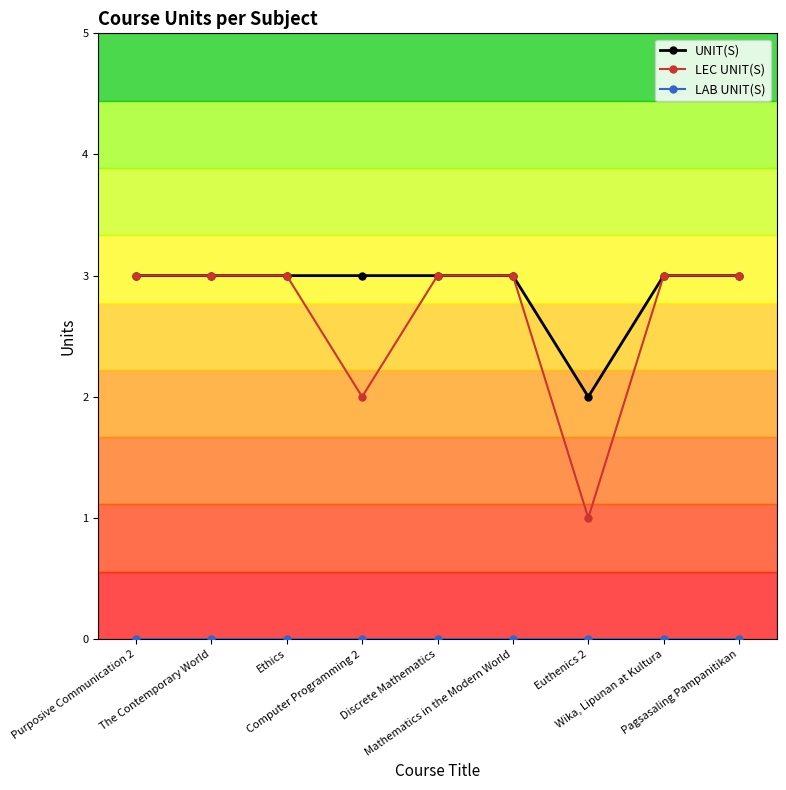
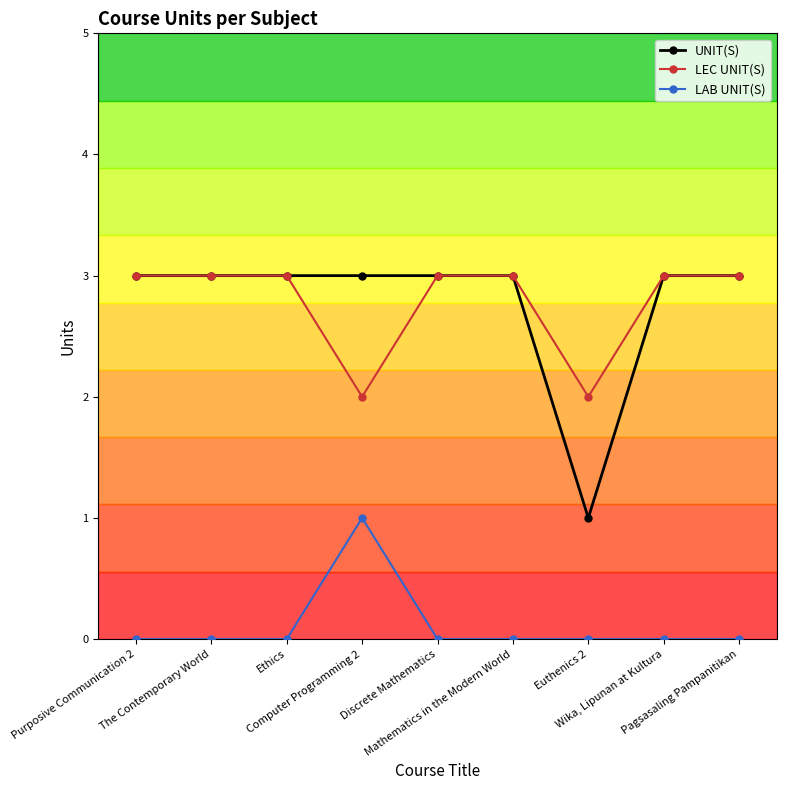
  {
    "UNIT(S)": {
      "Computer Programming 2": 3,
-     "Euthenics 2": 2
+     "Euthenics 2": 1
    },
    "LEC UNIT(S)": {
      "Computer Programming 2": 2,
-     "Euthenics 2": 1
+     "Euthenics 2": 2
    },
    "LAB UNIT(S)": {
      "Purposive Communication 2": 0,
      "The Contemporary World": 0,
      "Ethics": 0,
-     "Computer Programming 2": 0,
+     "Computer Programming 2": 1,
      "Discrete Mathematics": 0,
      "Mathematics in the Modern World": 0,
      "Euthenics 2": 0,
      "Wika, Lipunan at Kultura": 0,
      "Pagsasaling Pampanitikan": 0
    }
  }
